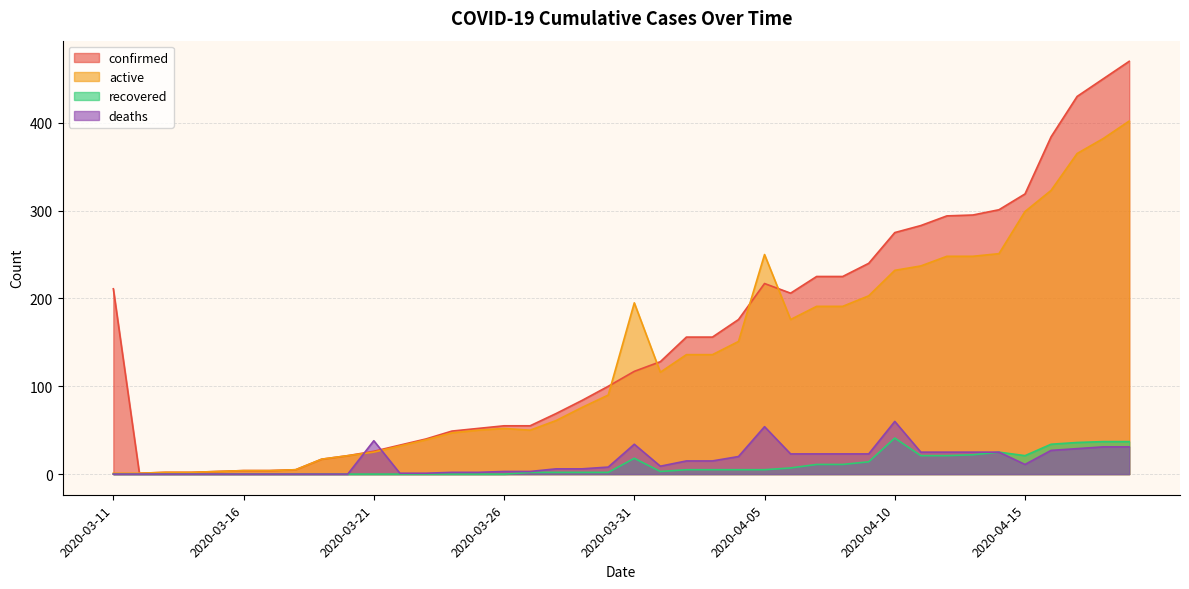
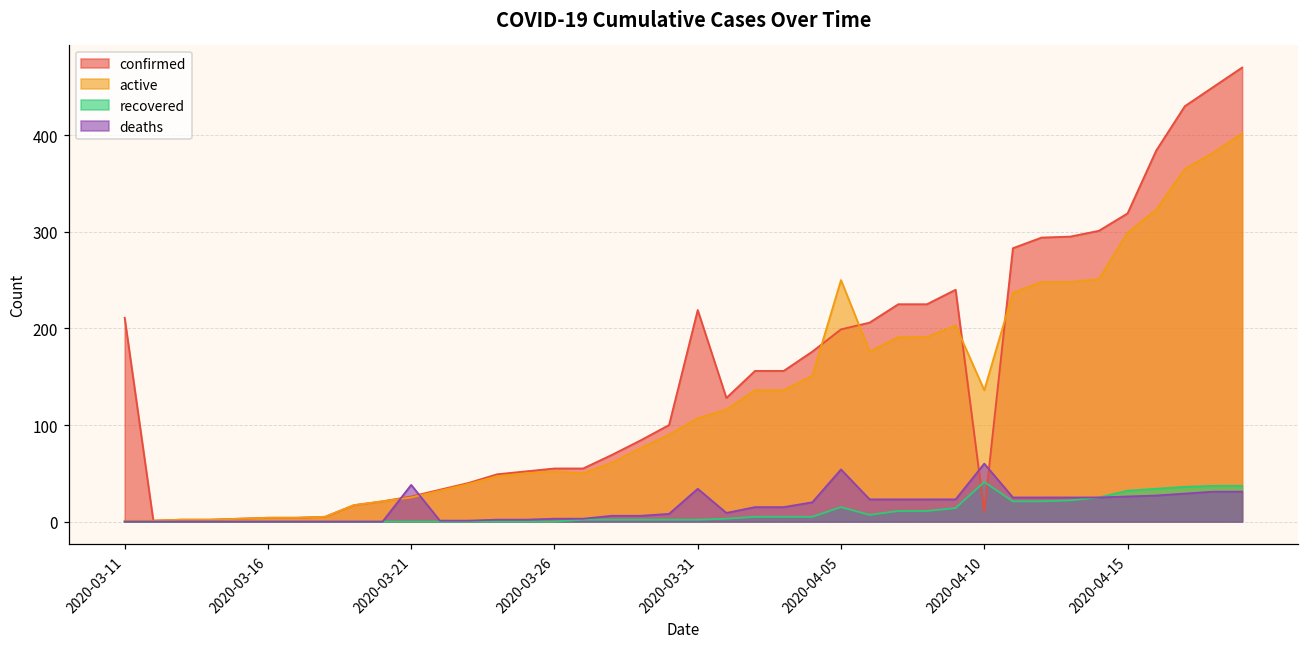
  {
    "confirmed": {
      "2020-03-11": 210,
      "2020-03-26": 60,
-     "2020-03-31": 120,
-     "2020-04-05": 220,
-     "2020-04-10": 280,
+     "2020-03-31": 220,
+     "2020-04-05": 200,
+     "2020-04-10": 10,
      "2020-04-15": 320
    },
    "active": {
      "2020-03-26": 50,
-     "2020-03-31": 200,
+     "2020-03-31": 110,
      "2020-04-05": 250,
-     "2020-04-10": 230,
+     "2020-04-10": 140,
      "2020-04-15": 300
    },
    "recovered": {
      "2020-03-21": 0,
      "2020-03-26": 0,
-     "2020-03-31": 20,
-     "2020-04-05": 10,
+     "2020-03-31": 0,
+     "2020-04-05": 20,
      "2020-04-10": 40,
-     "2020-04-15": 20
+     "2020-04-15": 30
    },
    "deaths": {
      "2020-03-21": 40,
      "2020-03-26": 0,
      "2020-03-31": 30,
      "2020-04-05": 50,
      "2020-04-10": 60,
-     "2020-04-15": 10
+     "2020-04-15": 30
    }
  }
